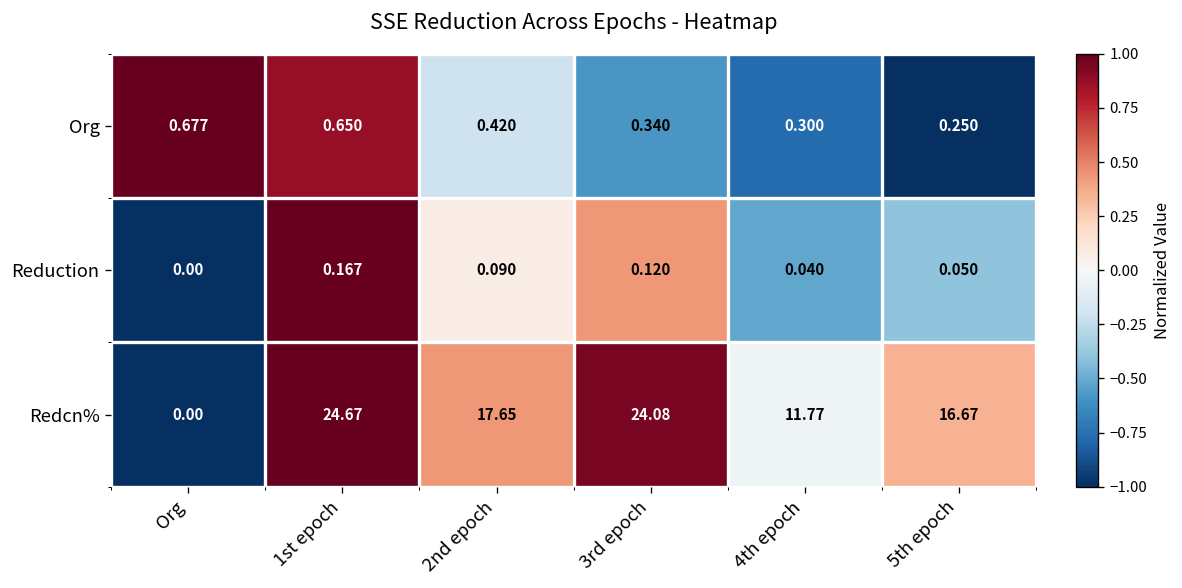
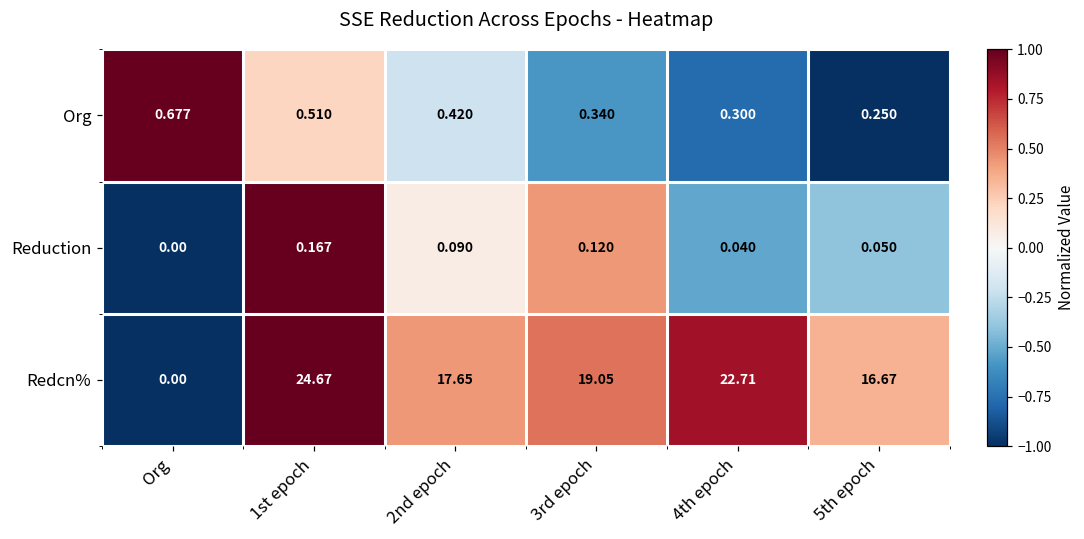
  {
    "Org": {
      "Org": 0.677,
-     "1st epoch": 0.650,
+     "1st epoch": 0.510,
      "2nd epoch": 0.420,
      "3rd epoch": 0.340,
      "4th epoch": 0.300,
      "5th epoch": 0.250
    },
    "Reduction": {
      "Org": 0.00,
      "1st epoch": 0.167,
      "2nd epoch": 0.090,
      "3rd epoch": 0.120,
      "4th epoch": 0.040,
      "5th epoch": 0.050
    },
    "Redcn%": {
      "Org": 0.00,
      "1st epoch": 24.67,
      "2nd epoch": 17.65,
-     "3rd epoch": 24.08,
-     "4th epoch": 11.77,
+     "3rd epoch": 19.05,
+     "4th epoch": 22.71,
      "5th epoch": 16.67
    }
  }
